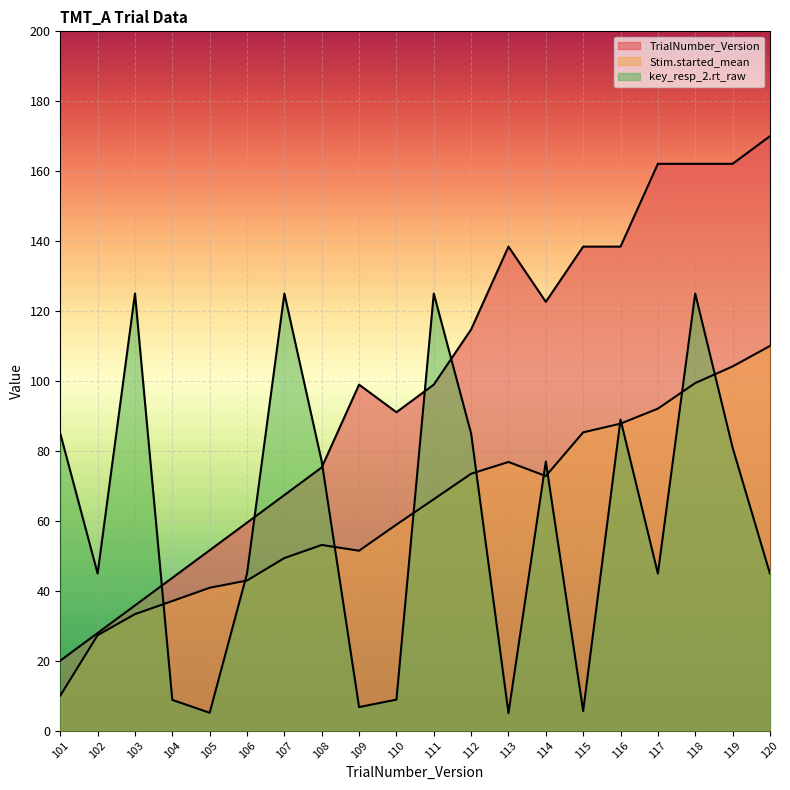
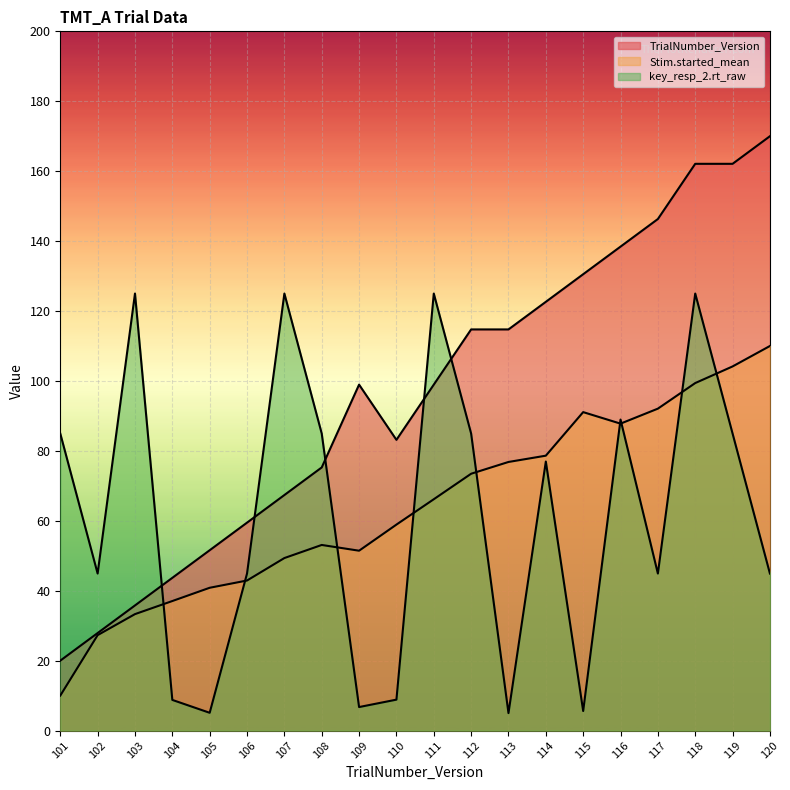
  {
    "TrialNumber_Version": {
      "101": 20,
      "103": 36,
      "104": 44,
      "105": 52,
      "106": 59,
      "107": 67,
      "108": 75,
      "109": 99,
-     "110": 91,
+     "110": 83,
      "111": 99,
      "112": 115,
-     "113": 138,
+     "113": 115,
      "114": 123,
-     "115": 138,
+     "115": 131,
      "116": 138,
-     "117": 162,
+     "117": 146,
      "118": 162,
      "119": 162,
      "120": 170
    },
    "Stim.started_mean": {
      "101": 10,
      "103": 33,
      "104": 37,
      "105": 41,
      "106": 43,
      "107": 49,
      "108": 53,
      "109": 51,
      "110": 59,
      "111": 66,
      "112": 73,
      "113": 77,
-     "114": 73,
-     "115": 85,
+     "114": 79,
+     "115": 91,
      "116": 88,
      "117": 92,
      "118": 99,
      "119": 104,
      "120": 110
    },
    "key_resp_2.rt_raw": {
      "101": 85,
      "102": 45,
      "103": 125,
      "104": 9,
      "105": 5,
      "106": 45,
      "107": 125,
-     "108": 77,
+     "108": 85,
      "109": 7,
      "110": 9,
      "111": 125,
      "112": 85,
      "113": 5,
      "114": 77,
      "115": 6,
      "116": 89,
      "117": 45,
      "118": 125,
-     "119": 81,
+     "119": 85,
      "120": 45
    }
  }
